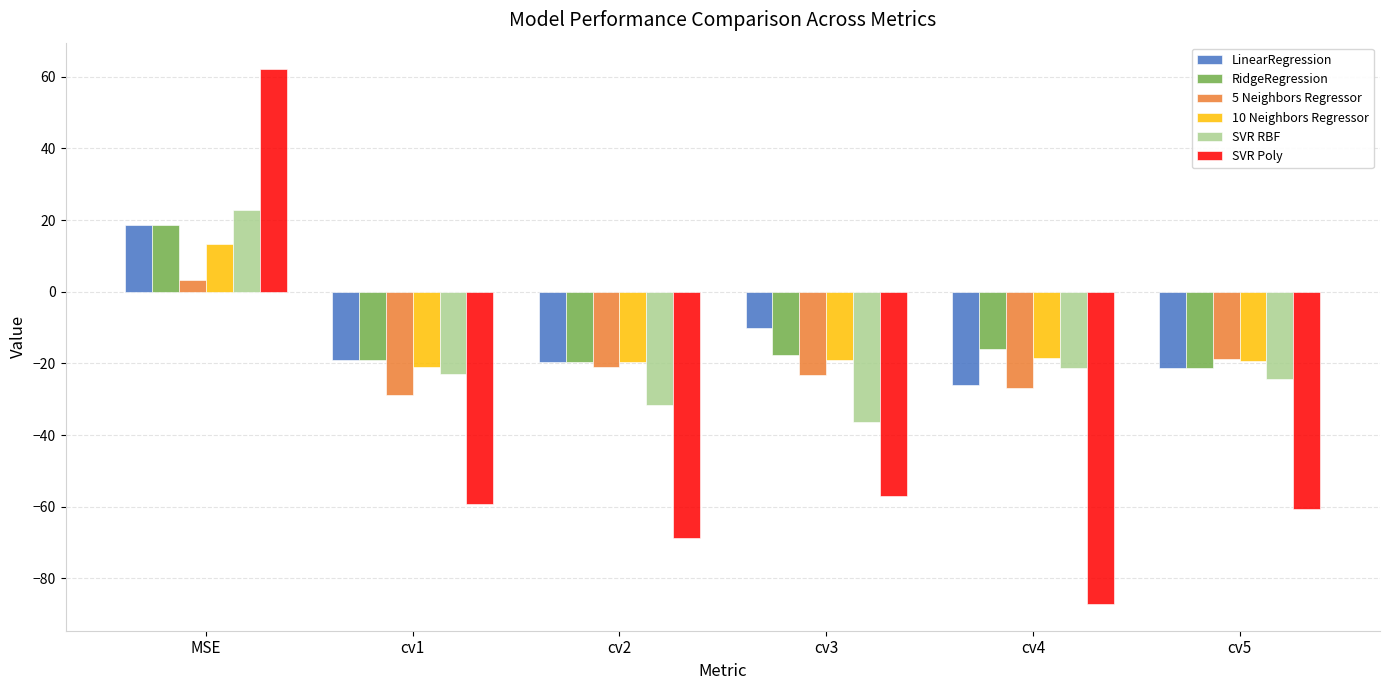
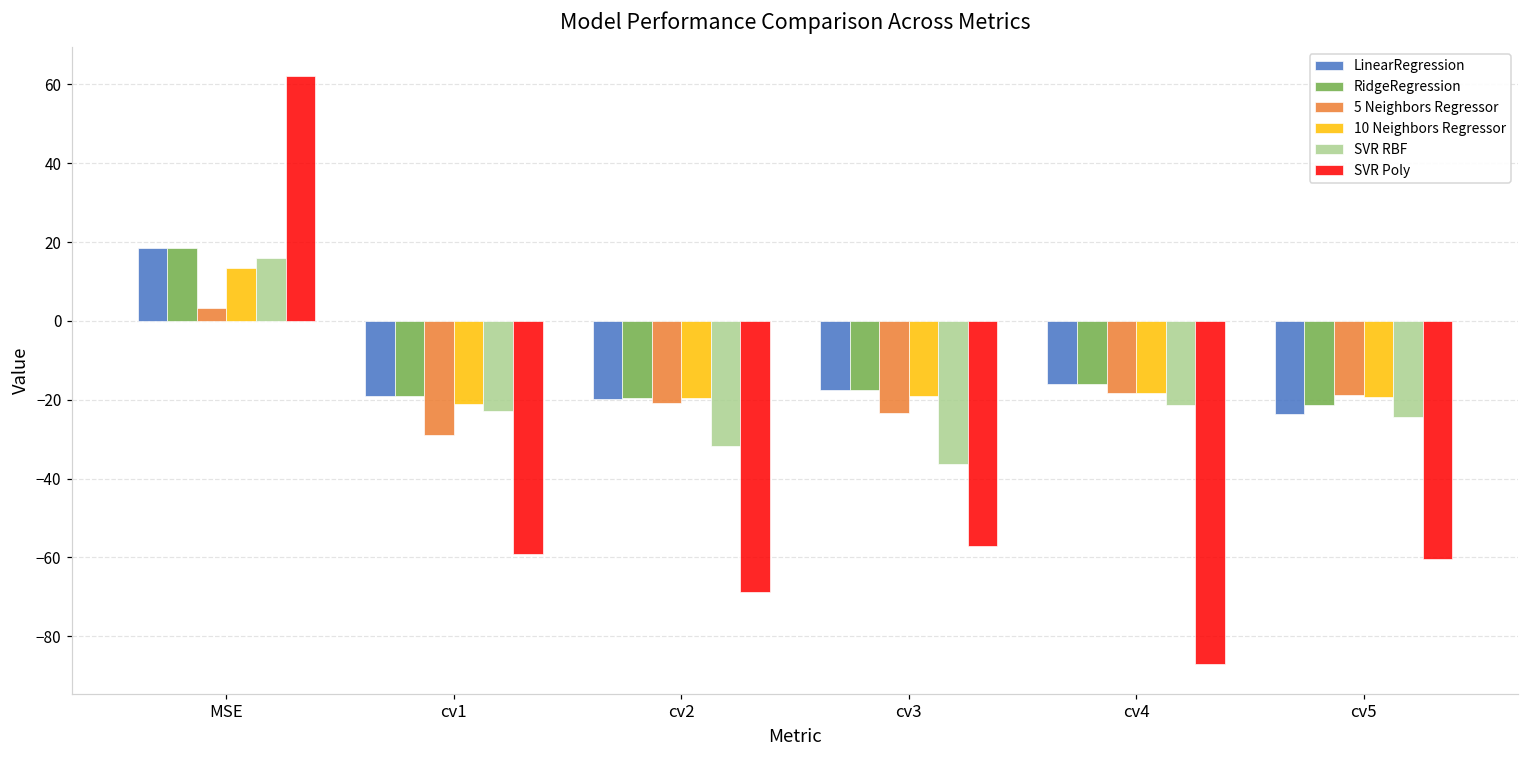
  {
    "LinearRegression": {
      "MSE": 19,
      "cv1": -19,
      "cv2": -20,
-     "cv3": -10,
-     "cv4": -26,
-     "cv5": -21
+     "cv3": -18,
+     "cv4": -16,
+     "cv5": -24
    },
    "RidgeRegression": {
      "MSE": 19,
      "cv1": -19,
      "cv2": -20,
      "cv3": -18,
      "cv4": -16,
      "cv5": -21
    },
    "5 Neighbors Regressor": {
      "MSE": 3,
      "cv1": -29,
      "cv2": -21,
      "cv3": -23,
-     "cv4": -27,
+     "cv4": -18,
      "cv5": -19
    },
    "10 Neighbors Regressor": {
      "MSE": 13,
      "cv1": -21,
      "cv2": -20,
      "cv3": -19,
      "cv4": -18,
      "cv5": -19
    },
    "SVR RBF": {
-     "MSE": 23,
+     "MSE": 16,
      "cv1": -23,
      "cv2": -32,
      "cv3": -36,
      "cv4": -21,
      "cv5": -24
    },
    "SVR Poly": {
      "MSE": 62,
      "cv1": -59,
      "cv2": -69,
      "cv3": -57,
      "cv4": -87,
      "cv5": -61
    }
  }
